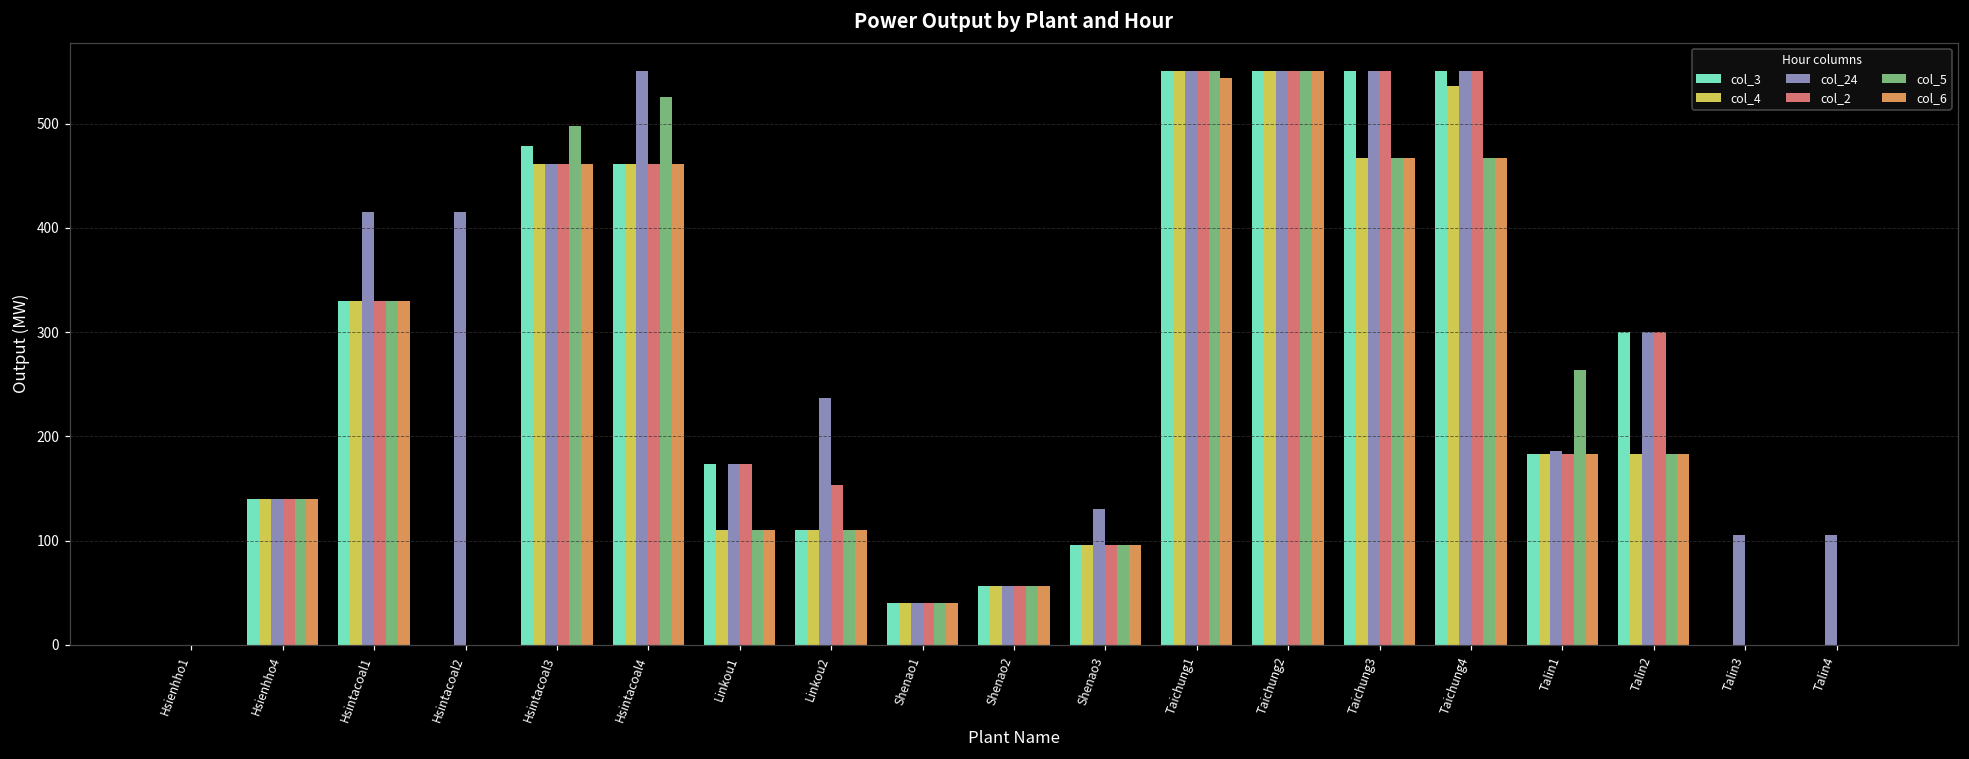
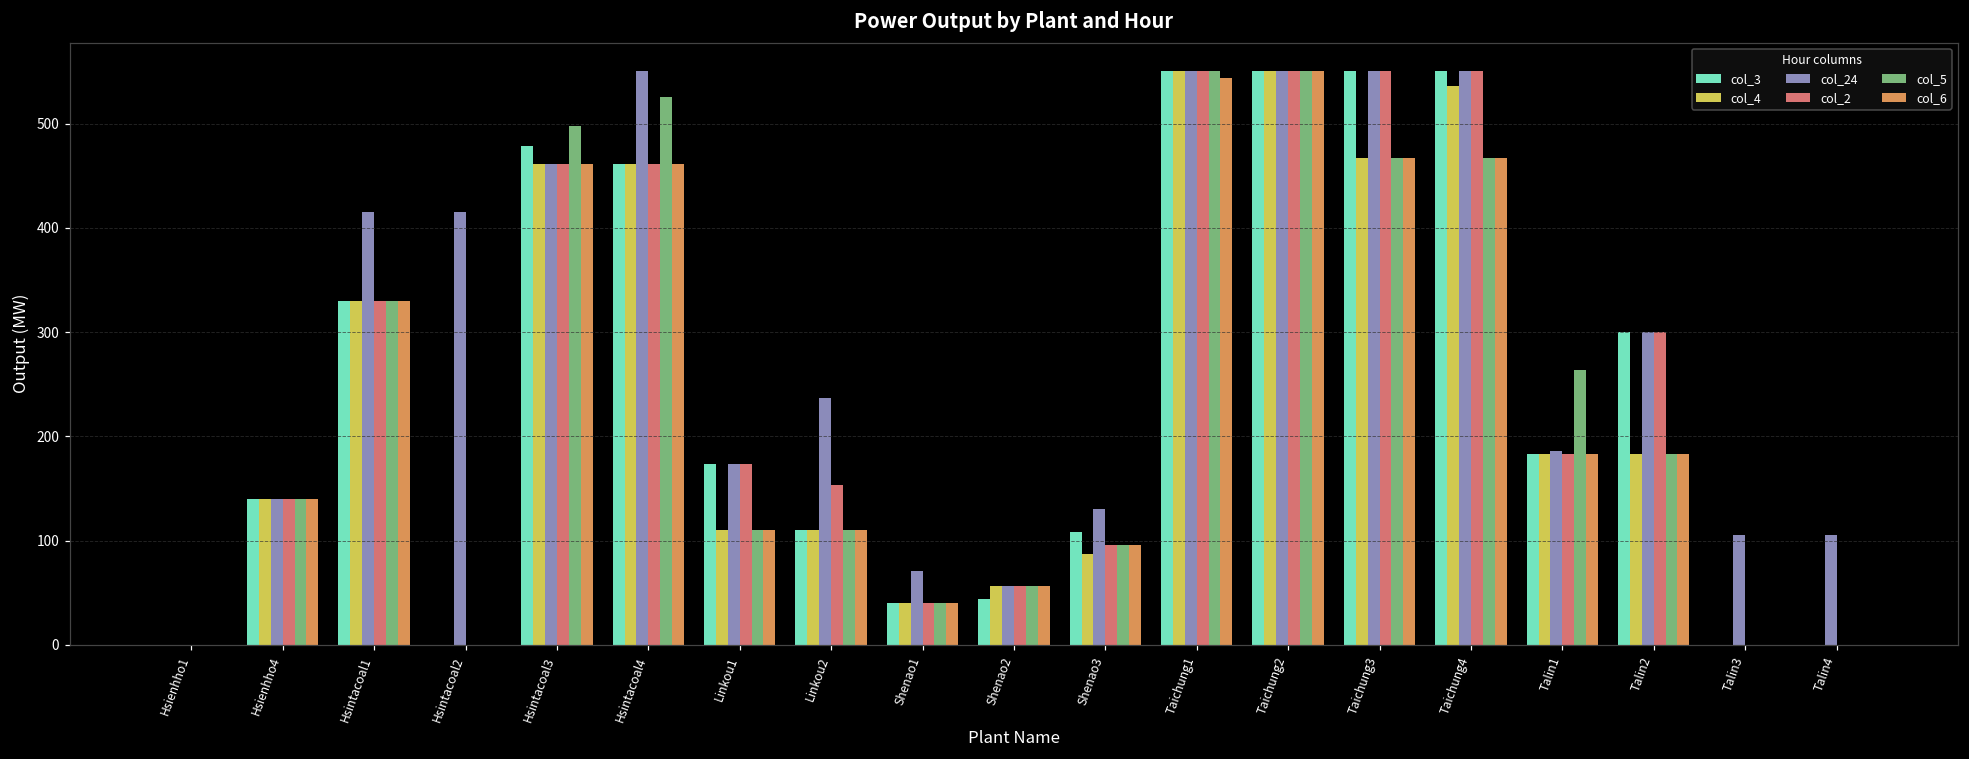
  {
    "col_3": {
      "Hsienhho1": 0,
      "Hsienhho4": 140,
      "Hsintacoal1": 330,
      "Hsintacoal2": 0,
      "Hsintacoal3": 480,
      "Hsintacoal4": 460,
      "Linkou1": 170,
      "Linkou2": 110,
      "Shenao1": 40,
-     "Shenao2": 60,
-     "Shenao3": 100,
+     "Shenao2": 40,
+     "Shenao3": 110,
      "Taichung1": 550,
      "Taichung2": 550,
      "Taichung3": 550,
      "Taichung4": 550,
      "Talin1": 180,
      "Talin2": 300,
      "Talin3": 0,
      "Talin4": 0
    },
    "col_4": {
      "Hsienhho1": 0,
      "Hsienhho4": 140,
      "Hsintacoal1": 330,
      "Hsintacoal2": 0,
      "Hsintacoal3": 460,
      "Hsintacoal4": 460,
      "Linkou1": 110,
      "Linkou2": 110,
      "Shenao1": 40,
      "Shenao2": 60,
-     "Shenao3": 100,
+     "Shenao3": 90,
      "Taichung1": 550,
      "Taichung2": 550,
      "Taichung3": 470,
      "Taichung4": 540,
      "Talin1": 180,
      "Talin2": 180,
      "Talin3": 0,
      "Talin4": 0
    },
    "col_24": {
      "Hsienhho1": 0,
      "Hsienhho4": 140,
      "Hsintacoal1": 420,
      "Hsintacoal2": 420,
      "Hsintacoal3": 460,
      "Hsintacoal4": 550,
      "Linkou1": 170,
      "Linkou2": 240,
-     "Shenao1": 40,
+     "Shenao1": 70,
      "Shenao2": 60,
      "Shenao3": 130,
      "Taichung1": 550,
      "Taichung2": 550,
      "Taichung3": 550,
      "Taichung4": 550,
      "Talin1": 190,
      "Talin2": 300,
      "Talin3": 110,
      "Talin4": 110
    },
    "col_5": {
      "Hsienhho1": 0,
      "Hsienhho4": 140,
      "Hsintacoal1": 330,
      "Hsintacoal2": 0,
      "Hsintacoal3": 500,
      "Hsintacoal4": 530,
      "Linkou1": 110,
      "Linkou2": 110,
      "Shenao1": 40,
      "Shenao2": 60,
      "Shenao3": 100,
      "Taichung1": 550,
      "Taichung2": 550,
      "Taichung3": 470,
      "Taichung4": 470,
      "Talin1": 260,
      "Talin2": 180,
      "Talin3": 0,
      "Talin4": 0
    }
  }
